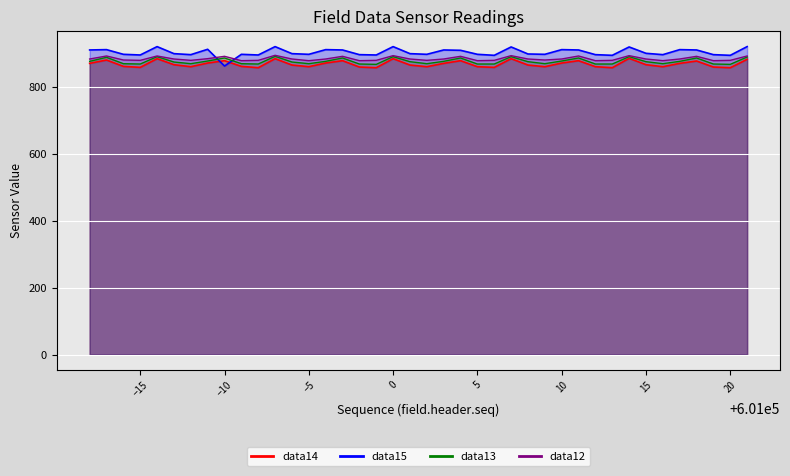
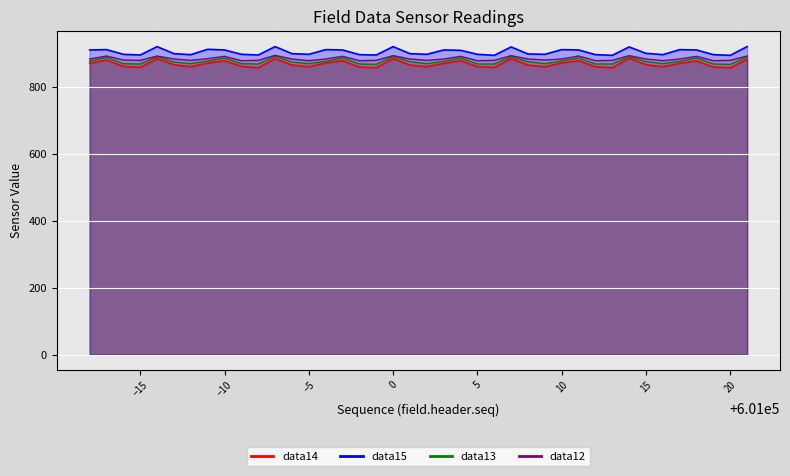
  {
    "data14": {
      "−15": 860,
      "−10": 880,
      "−5": 860,
      "5": 860,
      "15": 870,
      "20": 860
    },
    "data15": {
      "−15": 900,
-     "−10": 860,
+     "−10": 910,
      "−5": 900,
      "0": 920,
      "5": 900,
      "10": 910,
      "15": 900,
      "20": 890
    },
    "data13": {
      "−15": 870,
      "−5": 870,
      "5": 870,
      "15": 880,
      "20": 870
    },
    "data12": {
      "−15": 880,
      "−5": 880,
      "5": 880,
      "15": 880,
      "20": 880
    }
  }
